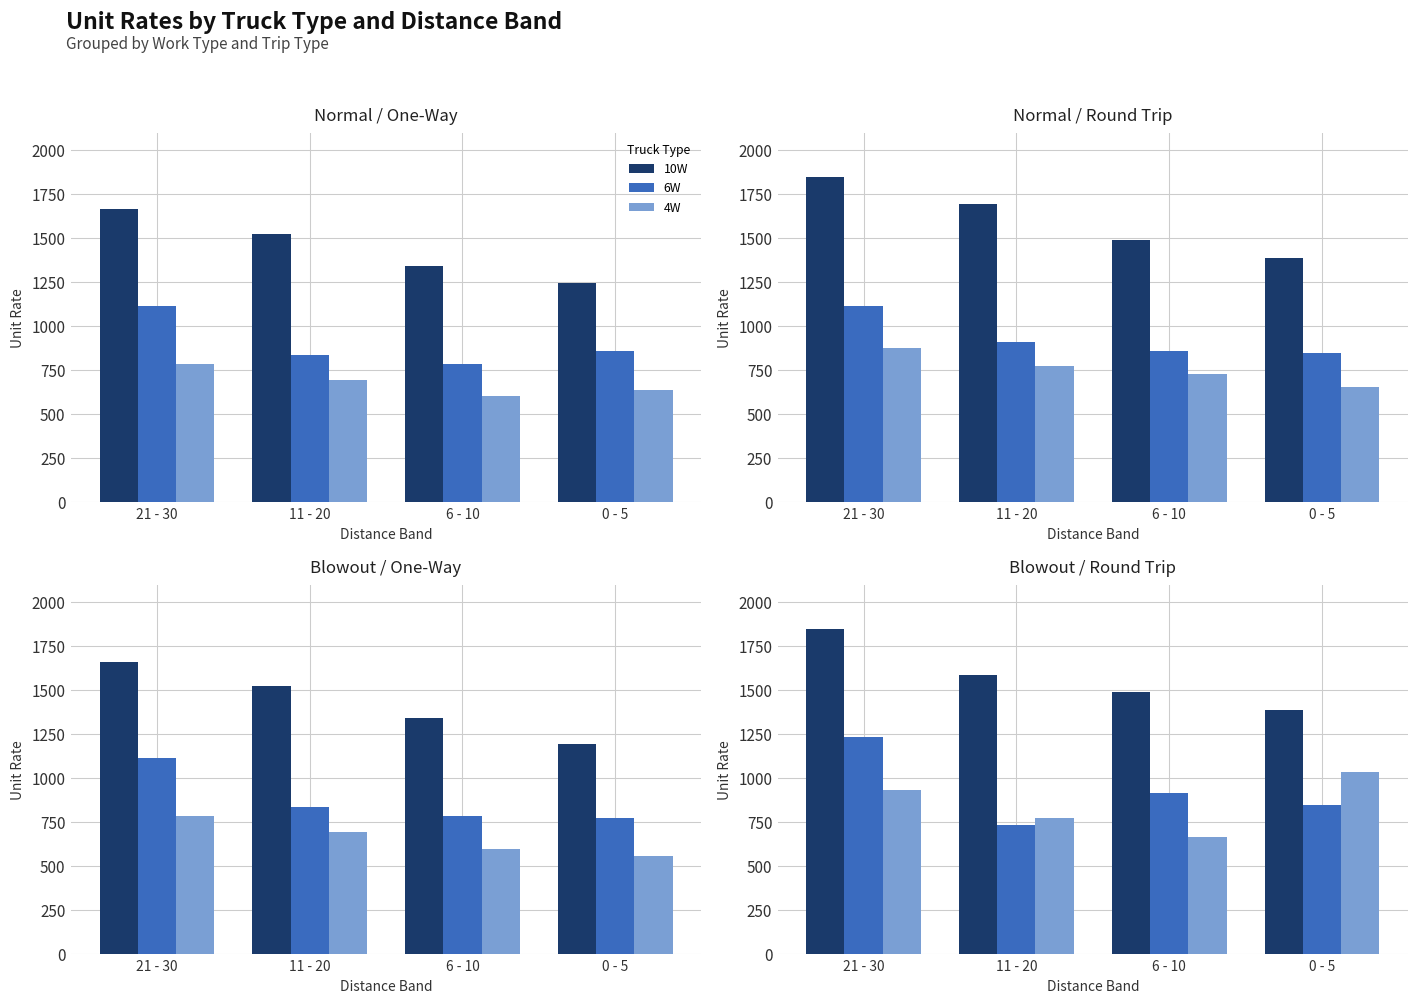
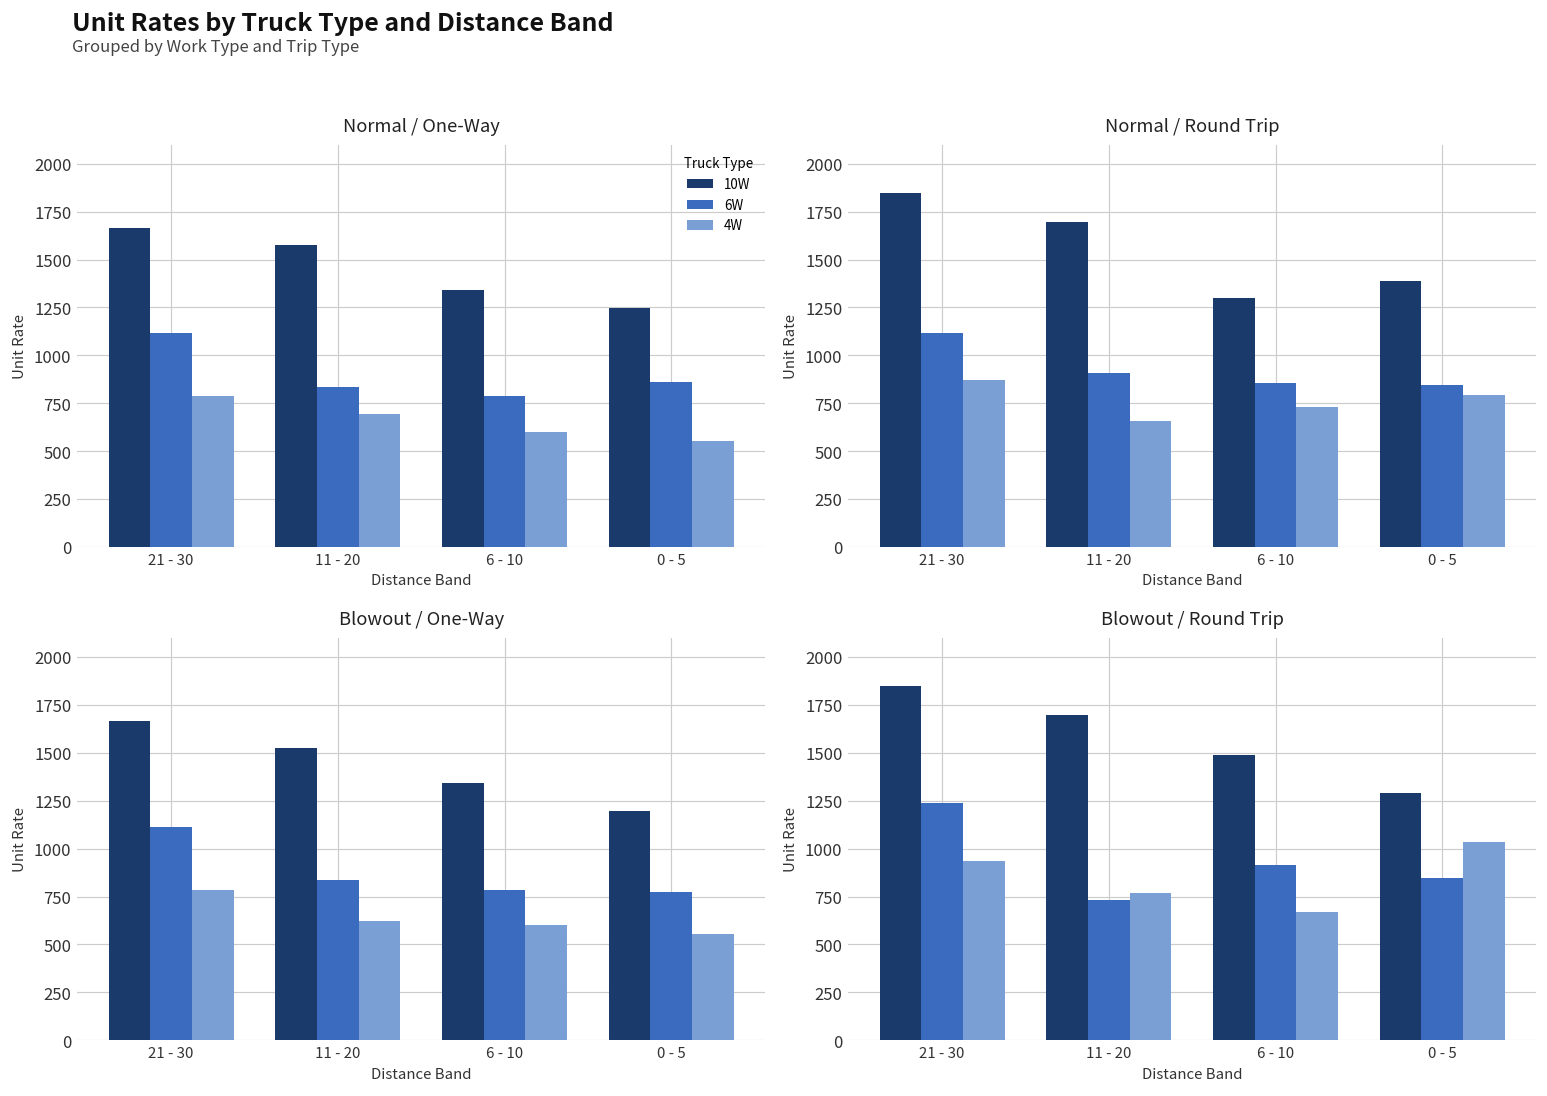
  {
    "Normal / One-Way": {
      "10W": {
        "21 - 30": 1660,
-       "11 - 20": 1530,
+       "11 - 20": 1580,
        "6 - 10": 1340,
        "0 - 5": 1250
      },
      "6W": {
        "21 - 30": 1120,
        "11 - 20": 840,
        "6 - 10": 790,
        "0 - 5": 860
      },
      "4W": {
        "21 - 30": 790,
        "11 - 20": 690,
        "6 - 10": 600,
-       "0 - 5": 640
+       "0 - 5": 560
      }
    },
    "Normal / Round Trip": {
      "10W": {
        "21 - 30": 1850,
        "11 - 20": 1700,
-       "6 - 10": 1490,
+       "6 - 10": 1300,
        "0 - 5": 1390
      },
      "6W": {
        "21 - 30": 1120,
        "11 - 20": 910,
        "6 - 10": 860,
        "0 - 5": 850
      },
      "4W": {
        "21 - 30": 870,
-       "11 - 20": 770,
+       "11 - 20": 660,
        "6 - 10": 730,
-       "0 - 5": 650
+       "0 - 5": 790
      }
    },
    "Blowout / One-Way": {
      "10W": {
        "21 - 30": 1660,
        "11 - 20": 1530,
        "6 - 10": 1340,
        "0 - 5": 1190
      },
      "6W": {
        "21 - 30": 1120,
        "11 - 20": 840,
        "6 - 10": 790,
        "0 - 5": 780
      },
      "4W": {
        "21 - 30": 790,
-       "11 - 20": 690,
+       "11 - 20": 620,
        "6 - 10": 600,
        "0 - 5": 560
      }
    },
    "Blowout / Round Trip": {
      "10W": {
        "21 - 30": 1850,
-       "11 - 20": 1590,
+       "11 - 20": 1700,
        "6 - 10": 1490,
-       "0 - 5": 1390
+       "0 - 5": 1290
      },
      "6W": {
        "21 - 30": 1240,
        "11 - 20": 730,
        "6 - 10": 920,
        "0 - 5": 850
      },
      "4W": {
        "21 - 30": 930,
        "11 - 20": 770,
        "6 - 10": 670,
        "0 - 5": 1040
      }
    }
  }
